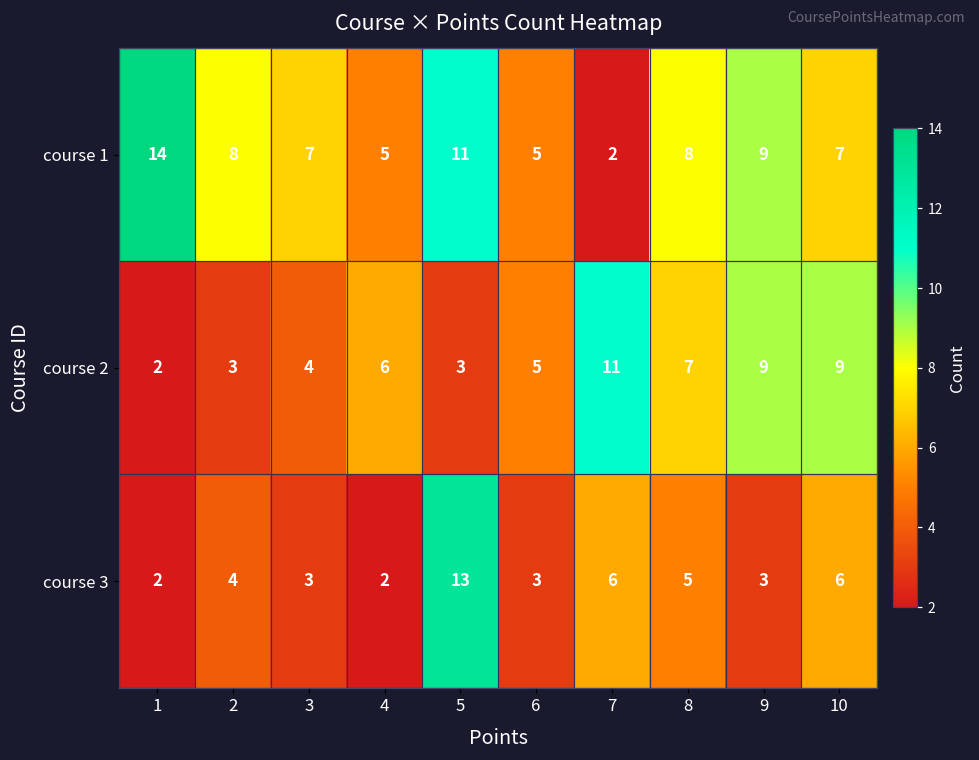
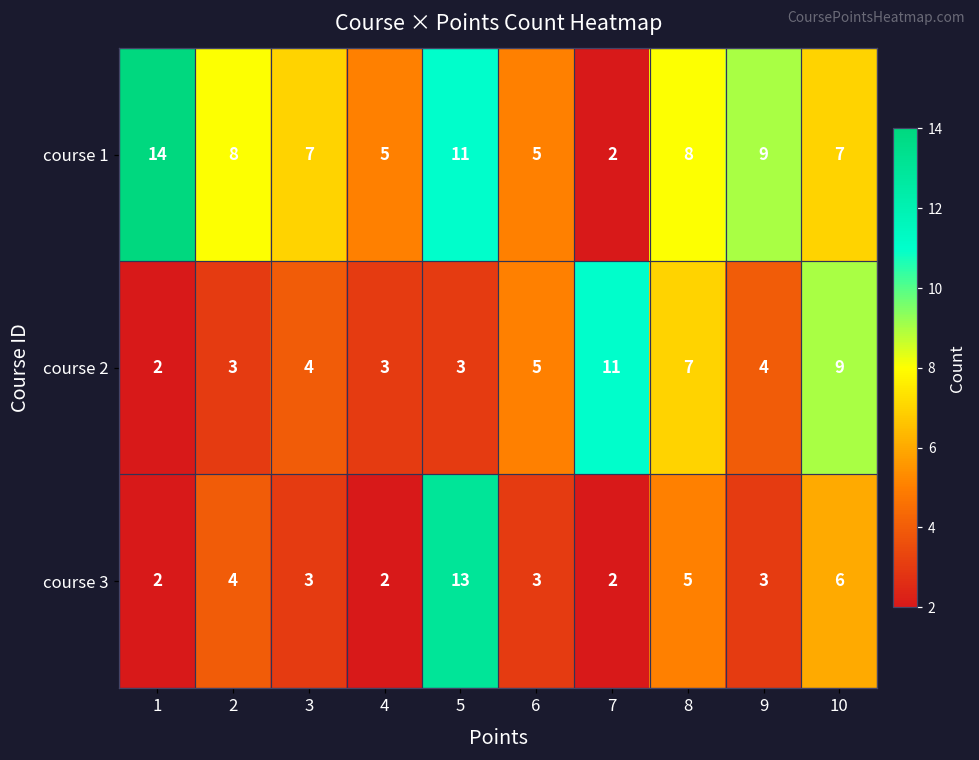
  {
    "course 1": {
      "1": 14,
      "2": 8,
      "3": 7,
      "4": 5,
      "5": 11,
      "6": 5,
      "7": 2,
      "8": 8,
      "9": 9,
      "10": 7
    },
    "course 2": {
      "1": 2,
      "2": 3,
      "3": 4,
-     "4": 6,
+     "4": 3,
      "5": 3,
      "6": 5,
      "7": 11,
      "8": 7,
-     "9": 9,
+     "9": 4,
      "10": 9
    },
    "course 3": {
      "1": 2,
      "2": 4,
      "3": 3,
      "4": 2,
      "5": 13,
      "6": 3,
-     "7": 6,
+     "7": 2,
      "8": 5,
      "9": 3,
      "10": 6
    }
  }
